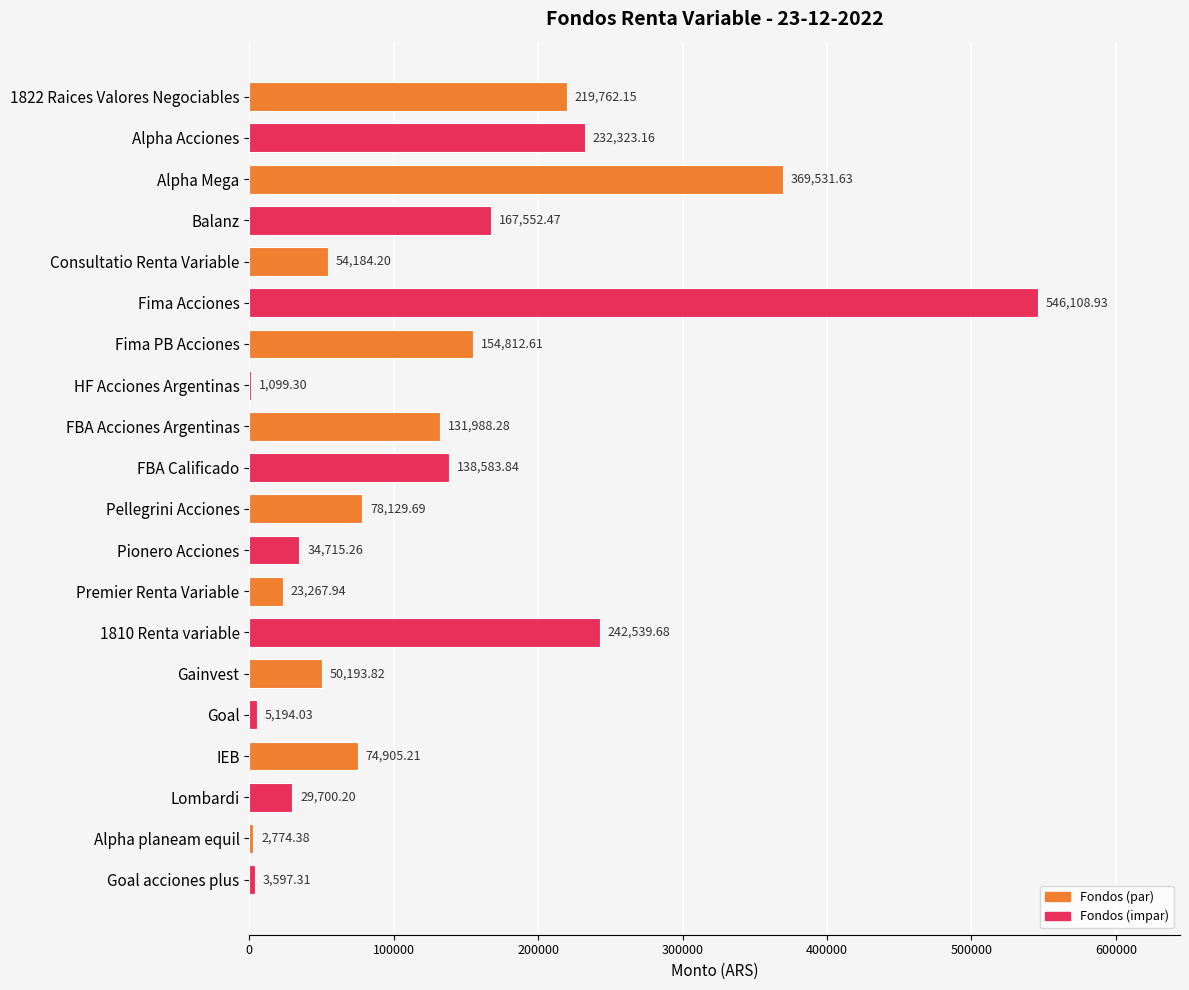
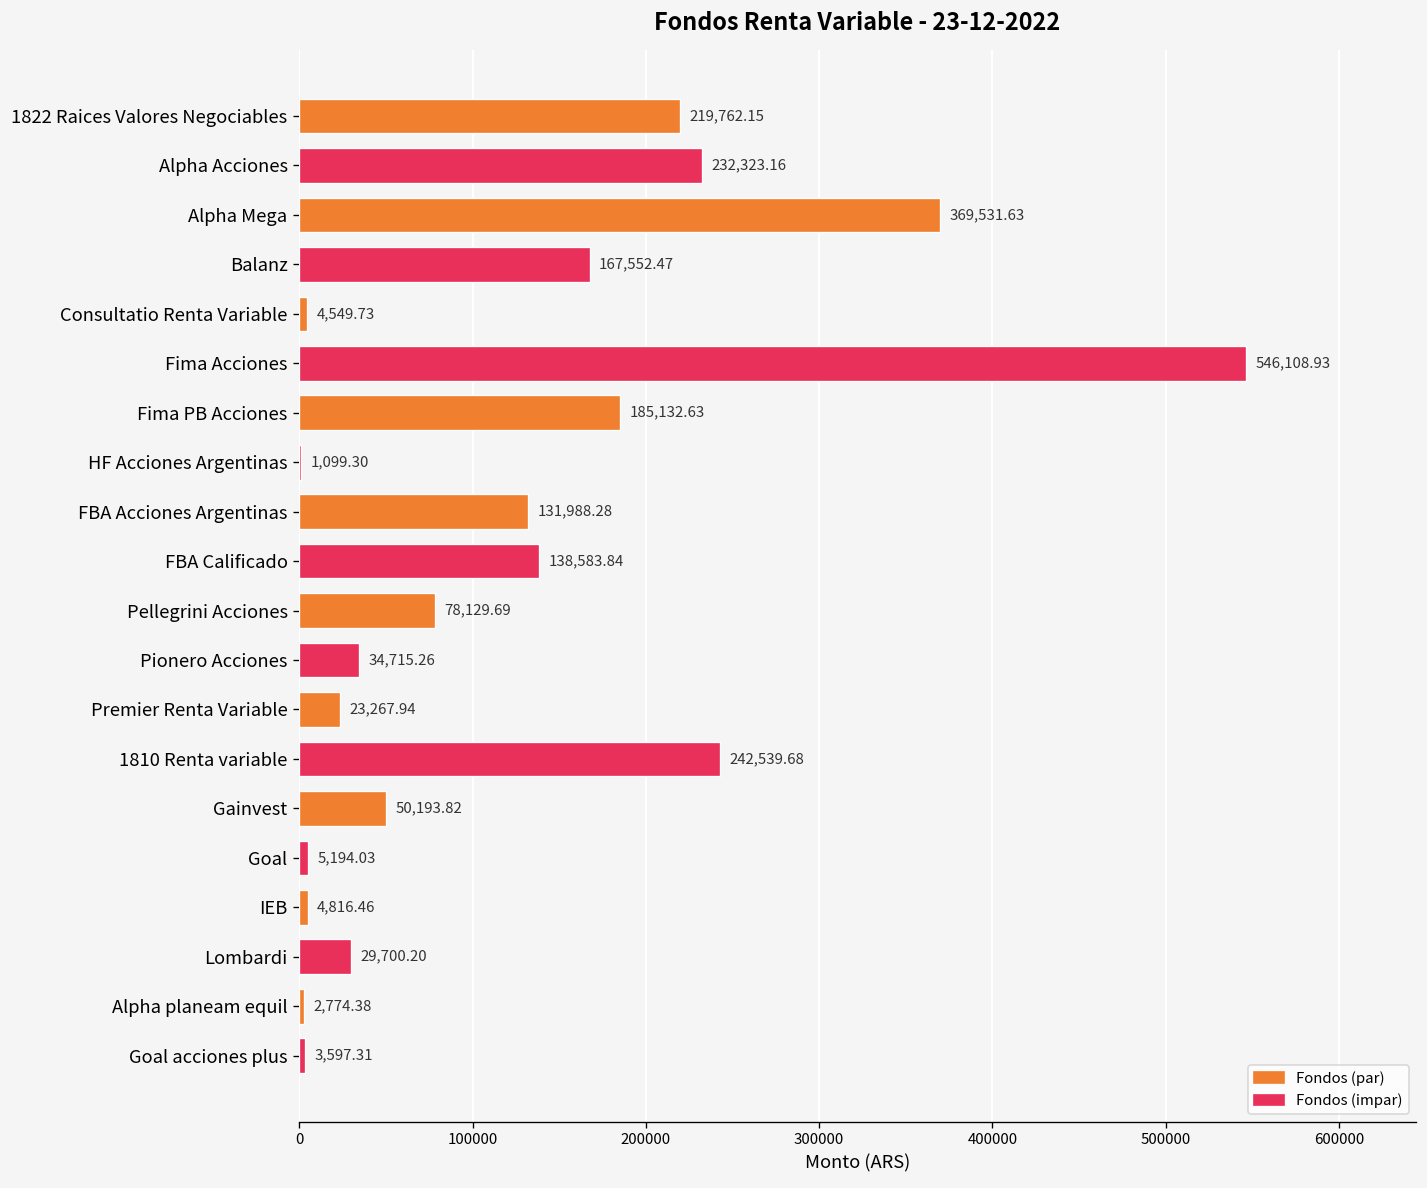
  {
    "1822 Raices Valores Negociables": "219,762.15",
    "Alpha Acciones": "232,323.16",
    "Alpha Mega": "369,531.63",
    "Balanz": "167,552.47",
-   "Consultatio Renta Variable": "54,184.20",
+   "Consultatio Renta Variable": "4,549.73",
    "Fima Acciones": "546,108.93",
-   "Fima PB Acciones": "154,812.61",
+   "Fima PB Acciones": "185,132.63",
    "HF Acciones Argentinas": "1,099.30",
    "FBA Acciones Argentinas": "131,988.28",
    "FBA Calificado": "138,583.84",
    "Pellegrini Acciones": "78,129.69",
    "Pionero Acciones": "34,715.26",
    "Premier Renta Variable": "23,267.94",
    "1810 Renta variable": "242,539.68",
    "Gainvest": "50,193.82",
    "Goal": "5,194.03",
-   "IEB": "74,905.21",
+   "IEB": "4,816.46",
    "Lombardi": "29,700.20",
    "Alpha planeam equil": "2,774.38",
    "Goal acciones plus": "3,597.31"
  }
